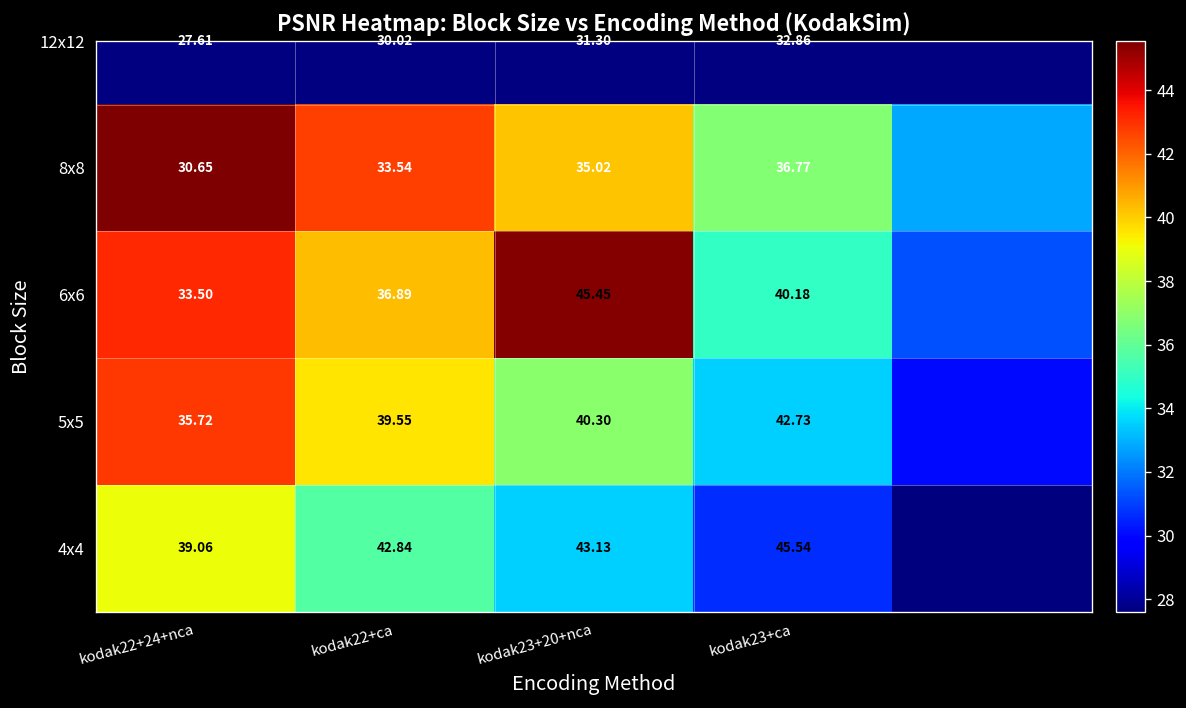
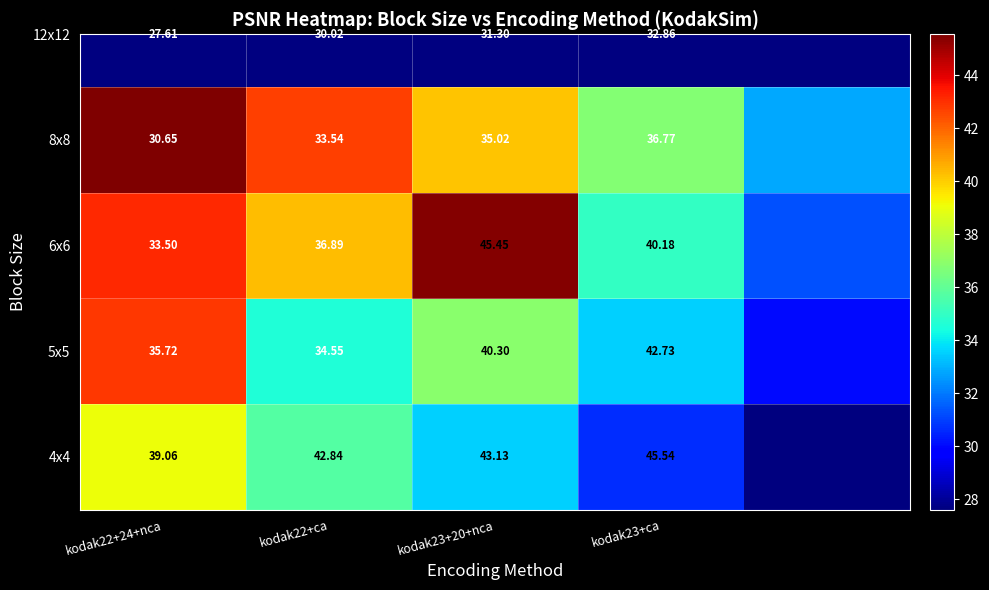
  {
    "8x8": {
      "kodak22+24+nca": 30.65,
      "kodak22+ca": 33.54,
      "kodak23+20+nca": 35.02,
      "kodak23+ca": 36.77
    },
    "6x6": {
      "kodak22+24+nca": 33.50,
      "kodak22+ca": 36.89,
      "kodak23+20+nca": 45.45,
      "kodak23+ca": 40.18
    },
    "5x5": {
      "kodak22+24+nca": 35.72,
-     "kodak22+ca": 39.55,
+     "kodak22+ca": 34.55,
      "kodak23+20+nca": 40.30,
      "kodak23+ca": 42.73
    },
    "4x4": {
      "kodak22+24+nca": 39.06,
      "kodak22+ca": 42.84,
      "kodak23+20+nca": 43.13,
      "kodak23+ca": 45.54
    }
  }
